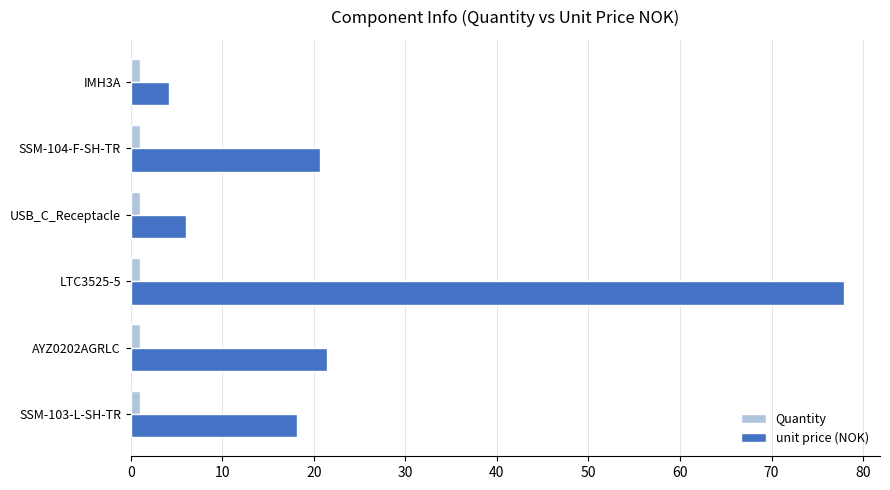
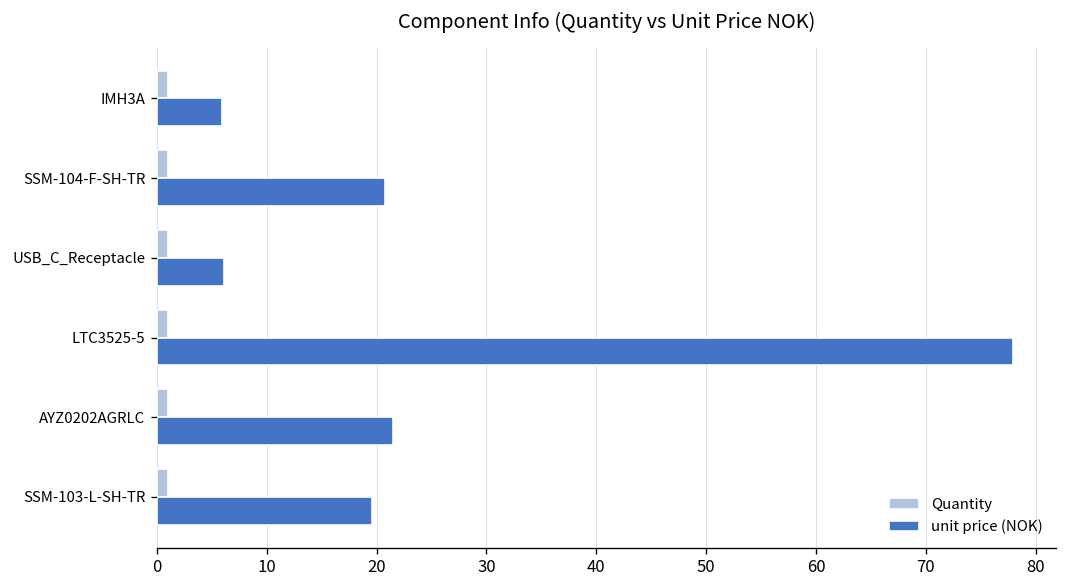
  {
    "Quantity": {
      "IMH3A": 1,
      "SSM-104-F-SH-TR": 1,
      "USB_C_Receptacle": 1,
      "LTC3525-5": 1,
      "AYZ0202AGRLC": 1,
      "SSM-103-L-SH-TR": 1
    },
    "unit price (NOK)": {
-     "IMH3A": 4,
+     "IMH3A": 6,
      "SSM-104-F-SH-TR": 21,
      "USB_C_Receptacle": 6,
      "LTC3525-5": 78,
      "AYZ0202AGRLC": 21,
-     "SSM-103-L-SH-TR": 18
+     "SSM-103-L-SH-TR": 20
    }
  }
